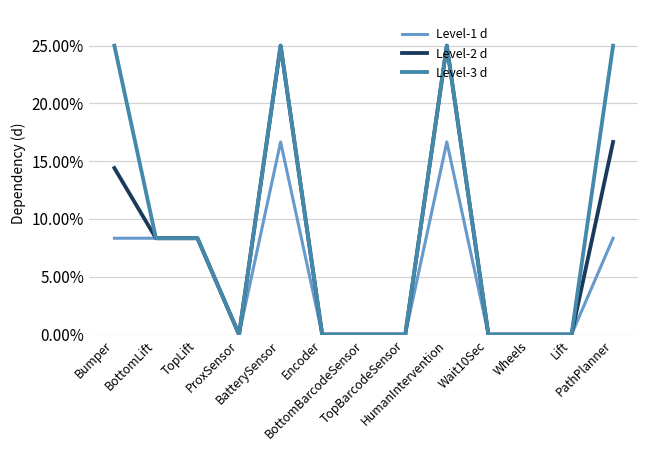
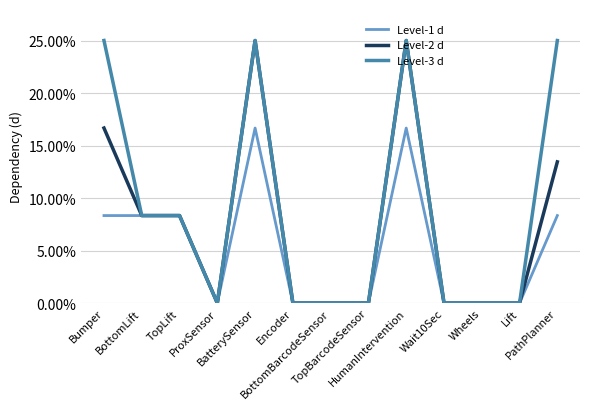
  {
    "Level-2 d": {
-     "Bumper": "14.4%",
-     "PathPlanner": "16.7%"
+     "Bumper": "16.7%",
+     "PathPlanner": "13.4%"
    }
  }
